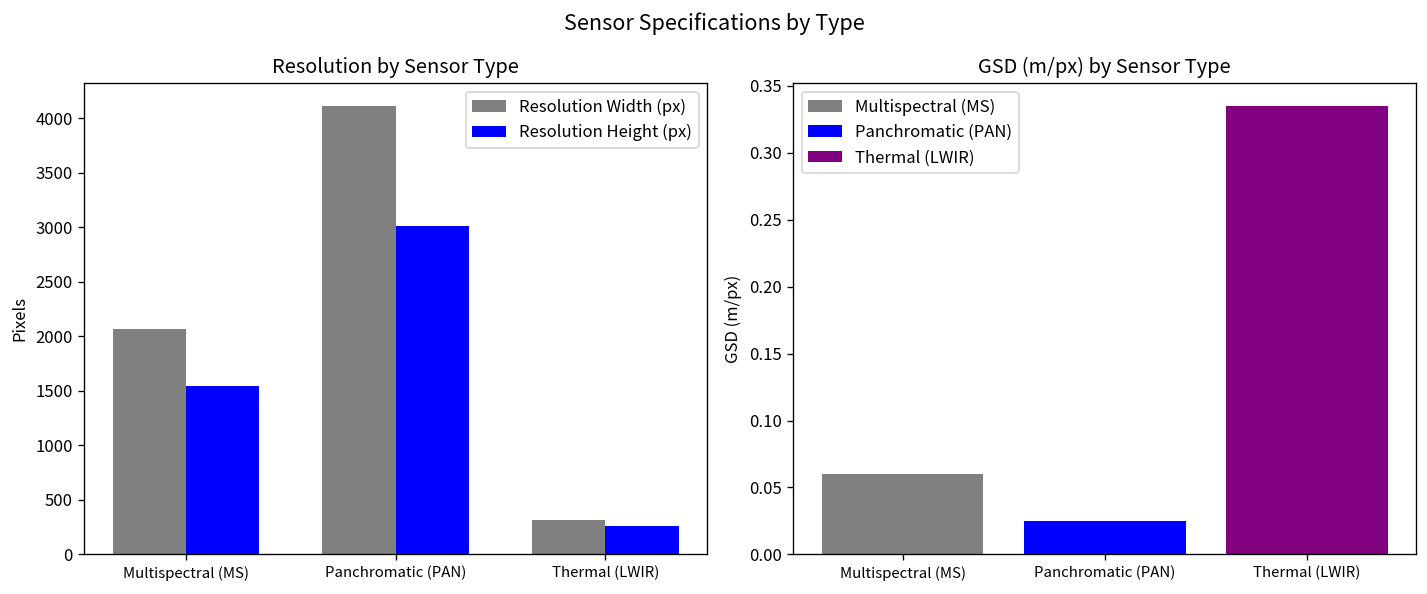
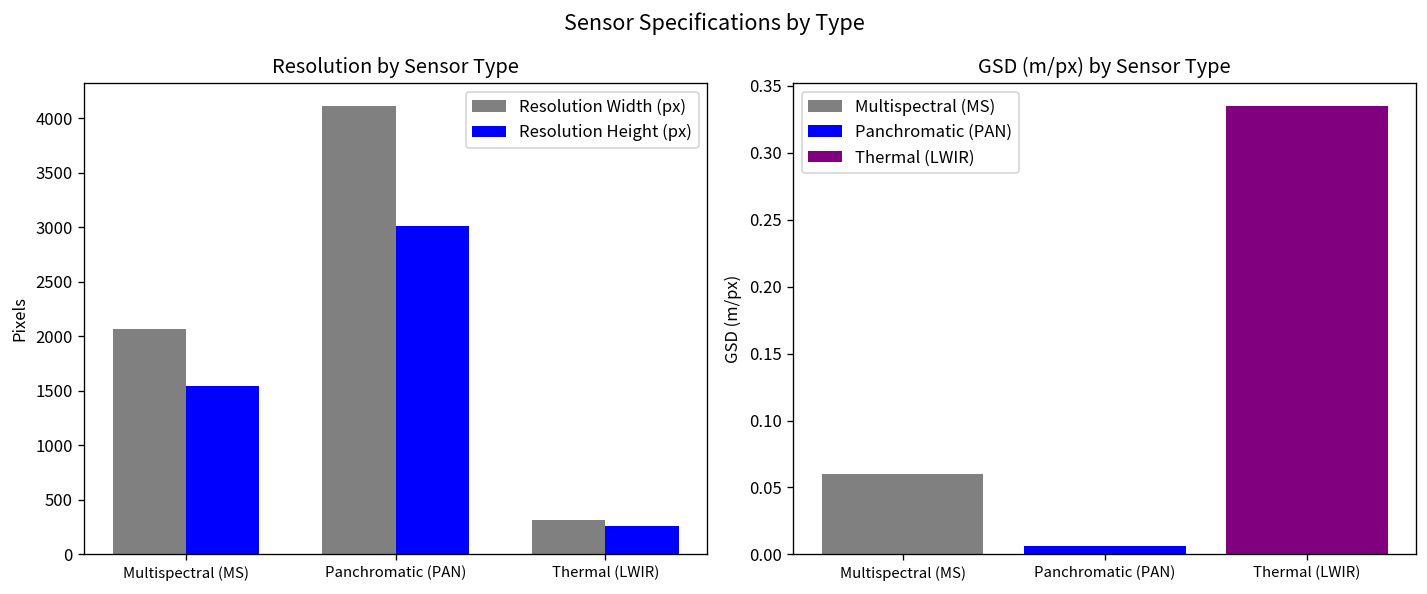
  {
    "Resolution by Sensor Type": {
      "Resolution Width (px)": {
        "Multispectral (MS)": 2100,
        "Panchromatic (PAN)": 4100,
        "Thermal (LWIR)": 300
      },
      "Resolution Height (px)": {
        "Multispectral (MS)": 1500,
        "Panchromatic (PAN)": 3000,
        "Thermal (LWIR)": 300
      }
    },
    "GSD (m/px) by Sensor Type": {
      "Multispectral (MS)": 0.060,
-     "Panchromatic (PAN)": 0.025,
+     "Panchromatic (PAN)": 0.007,
      "Thermal (LWIR)": 0.335
    }
  }
